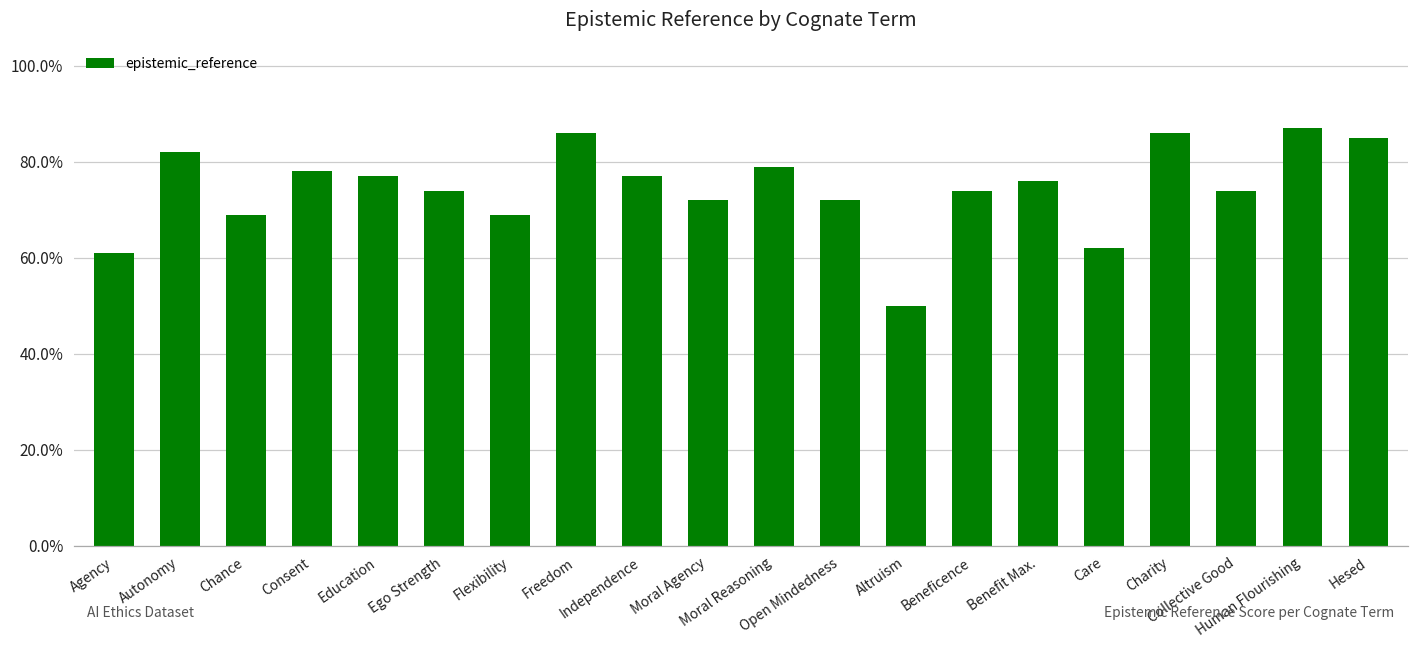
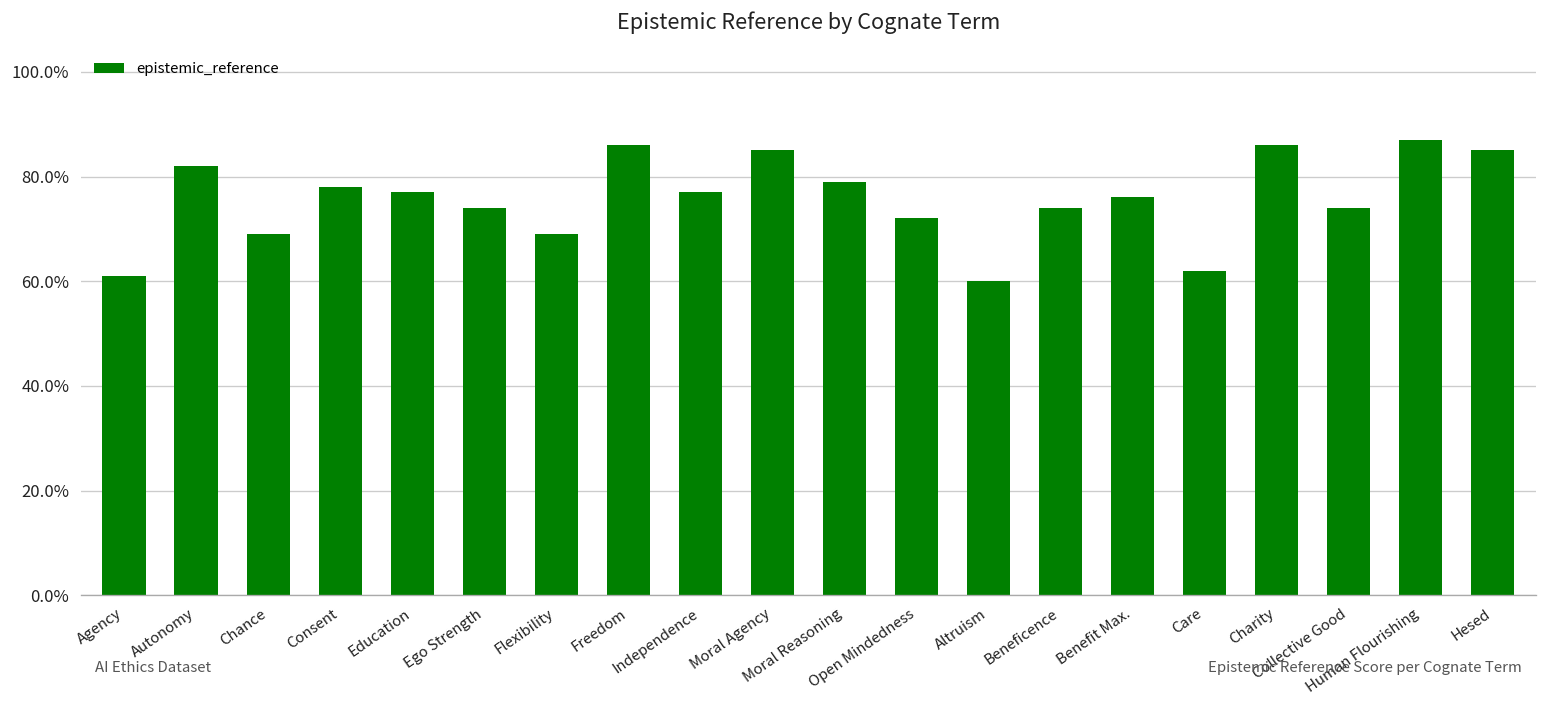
  {
    "Agency": "61%",
    "Autonomy": "82%",
    "Chance": "69%",
    "Consent": "78%",
    "Education": "77%",
    "Ego Strength": "74%",
    "Flexibility": "69%",
    "Freedom": "86%",
    "Independence": "77%",
-   "Moral Agency": "72%",
+   "Moral Agency": "85%",
    "Moral Reasoning": "79%",
    "Open Mindedness": "72%",
-   "Altruism": "50%",
+   "Altruism": "60%",
    "Beneficence": "74%",
    "Benefit Max.": "76%",
    "Care": "62%",
    "Charity": "86%",
    "Collective Good": "74%",
    "Human Flourishing": "87%",
    "Hesed": "85%"
  }
